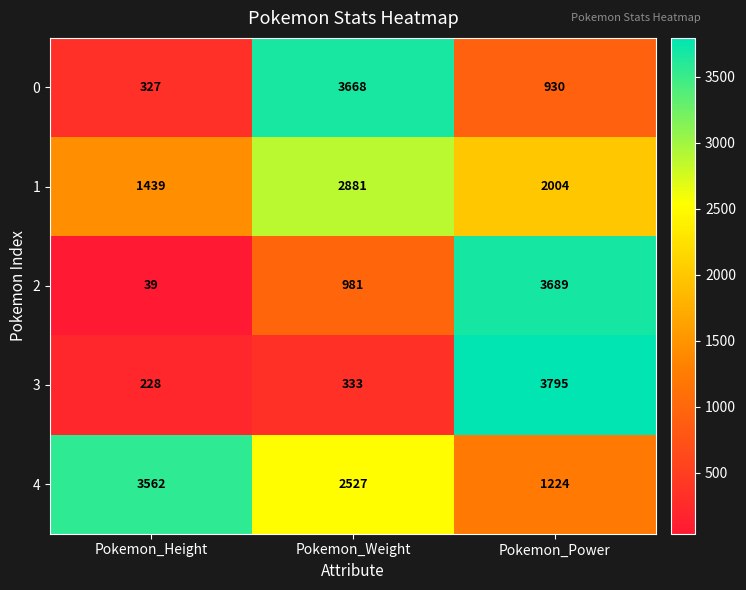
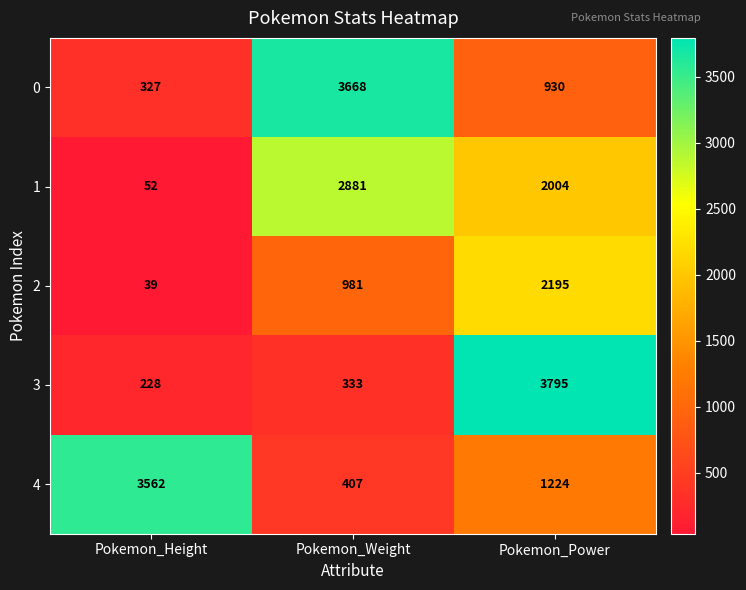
  {
    "0": {
      "Pokemon_Height": 327,
      "Pokemon_Weight": 3668,
      "Pokemon_Power": 930
    },
    "1": {
-     "Pokemon_Height": 1439,
+     "Pokemon_Height": 52,
      "Pokemon_Weight": 2881,
      "Pokemon_Power": 2004
    },
    "2": {
      "Pokemon_Height": 39,
      "Pokemon_Weight": 981,
-     "Pokemon_Power": 3689
+     "Pokemon_Power": 2195
    },
    "3": {
      "Pokemon_Height": 228,
      "Pokemon_Weight": 333,
      "Pokemon_Power": 3795
    },
    "4": {
      "Pokemon_Height": 3562,
-     "Pokemon_Weight": 2527,
+     "Pokemon_Weight": 407,
      "Pokemon_Power": 1224
    }
  }
